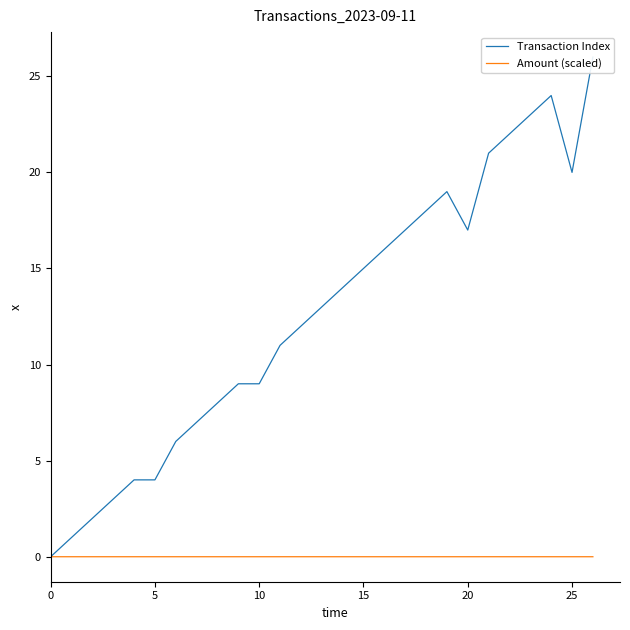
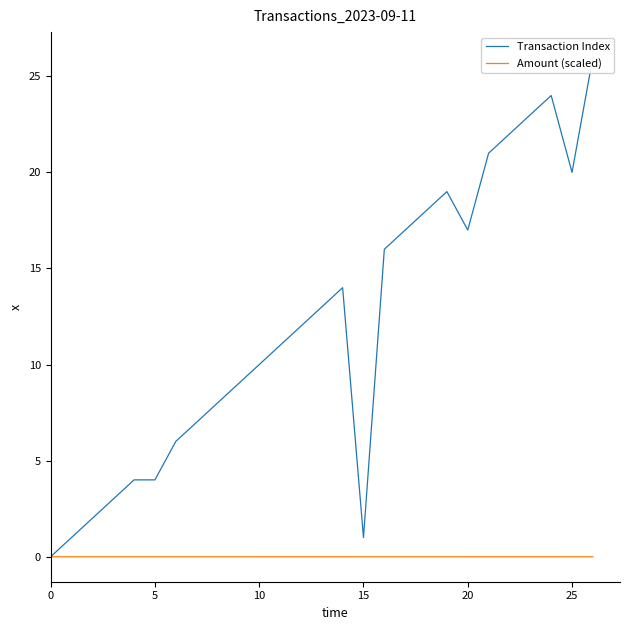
  {
    "Transaction Index": {
      "5": 4,
-     "10": 9,
-     "15": 15,
+     "10": 10,
+     "15": 1,
      "20": 17,
      "25": 20
    },
    "Amount (scaled)": {
      "5": 0,
      "10": 0,
      "15": 0,
      "20": 0,
      "25": 0
    }
  }
